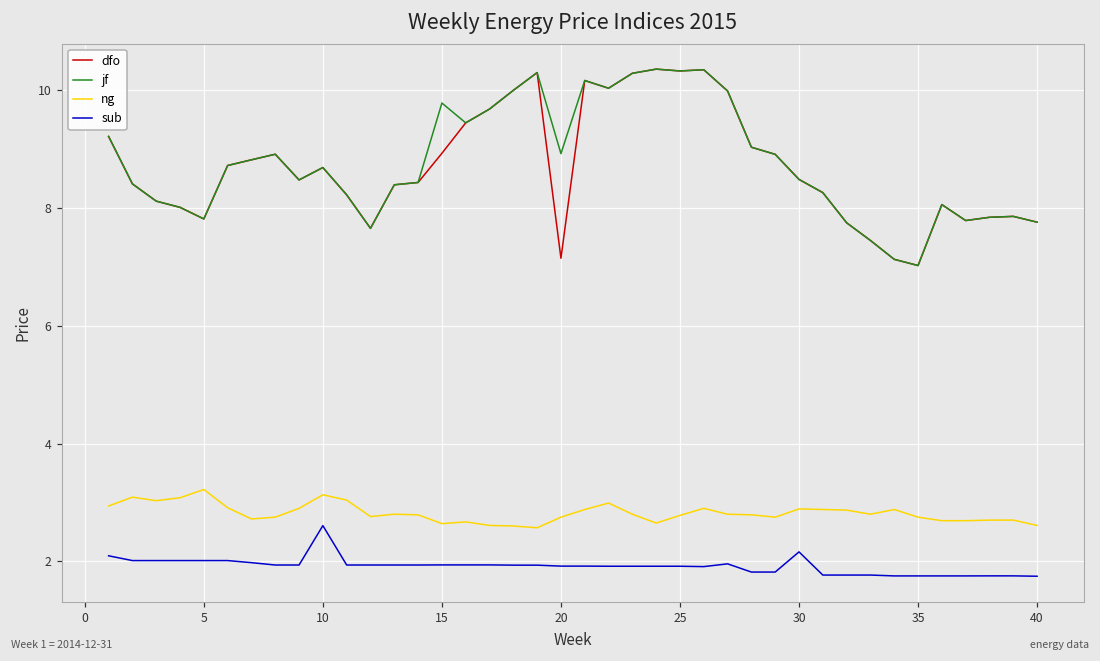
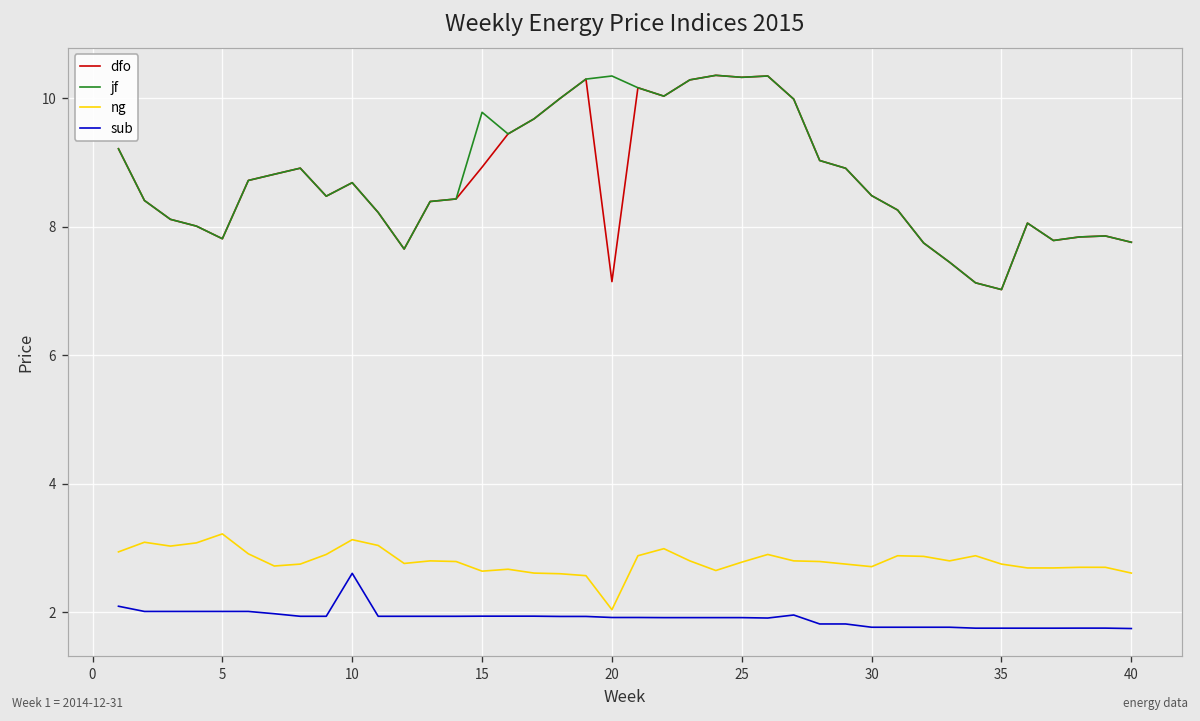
  {
    "dfo": {
      "15": 8.9,
      "20": 7.1
    },
    "jf": {
      "15": 9.8,
-     "20": 8.9
+     "20": 10.3
    },
    "ng": {
      "5": 3.2,
      "10": 3.1,
      "15": 2.6,
-     "20": 2.8,
+     "20": 2.0,
      "25": 2.8,
-     "30": 2.9,
+     "30": 2.7,
      "35": 2.8,
      "40": 2.6
    },
    "sub": {
      "5": 2.0,
      "10": 2.6,
      "15": 1.9,
      "20": 1.9,
      "25": 1.9,
-     "30": 2.2,
+     "30": 1.8,
      "35": 1.8,
      "40": 1.7
    }
  }
